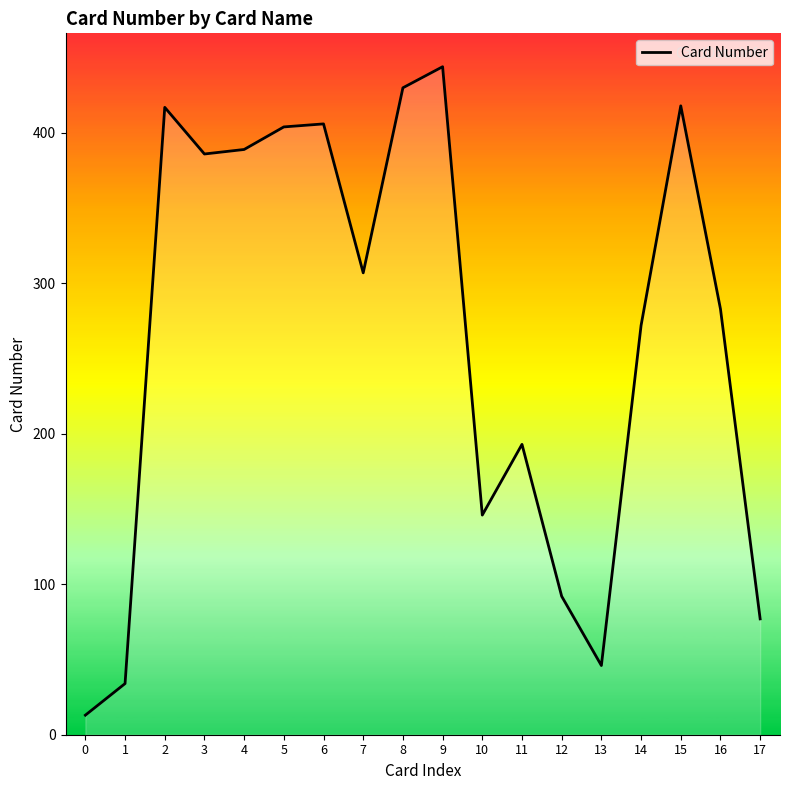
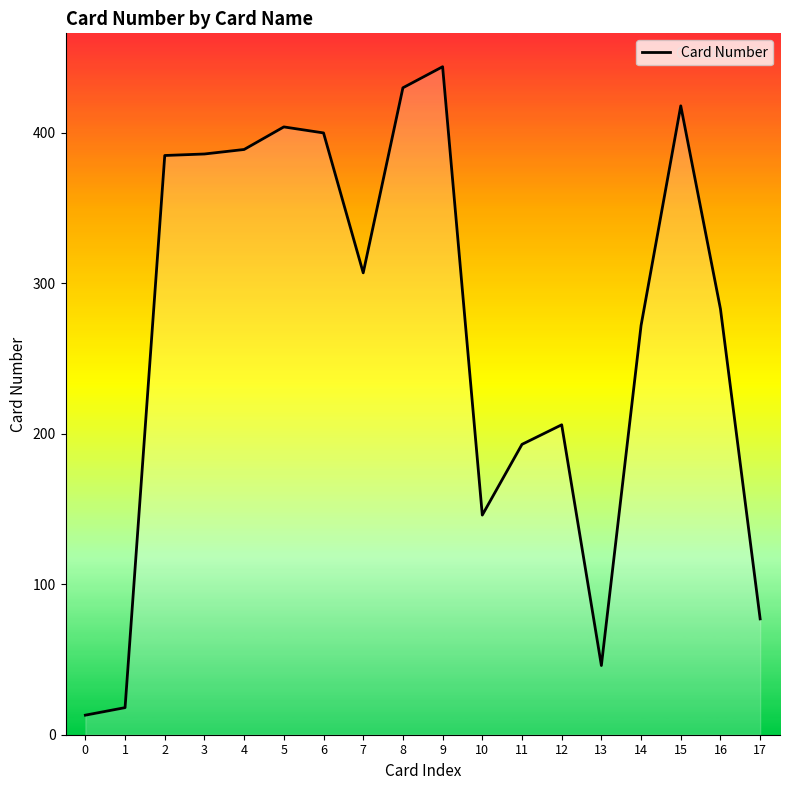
  {
    "0": 13,
-   "1": 34,
-   "2": 417,
+   "1": 18,
+   "2": 385,
    "3": 386,
    "4": 389,
    "5": 404,
-   "6": 406,
+   "6": 400,
    "7": 307,
    "8": 430,
    "9": 444,
    "10": 146,
    "11": 193,
-   "12": 92,
+   "12": 206,
    "13": 46,
    "14": 272,
    "15": 418,
    "16": 283,
    "17": 77
  }
